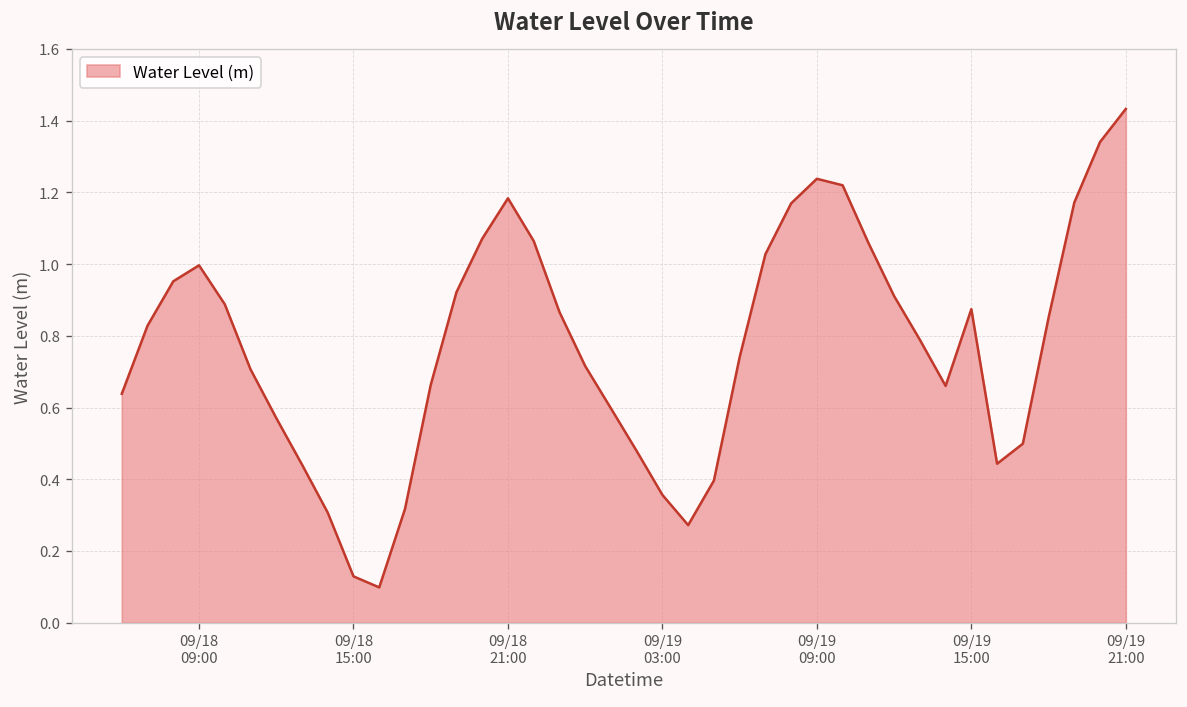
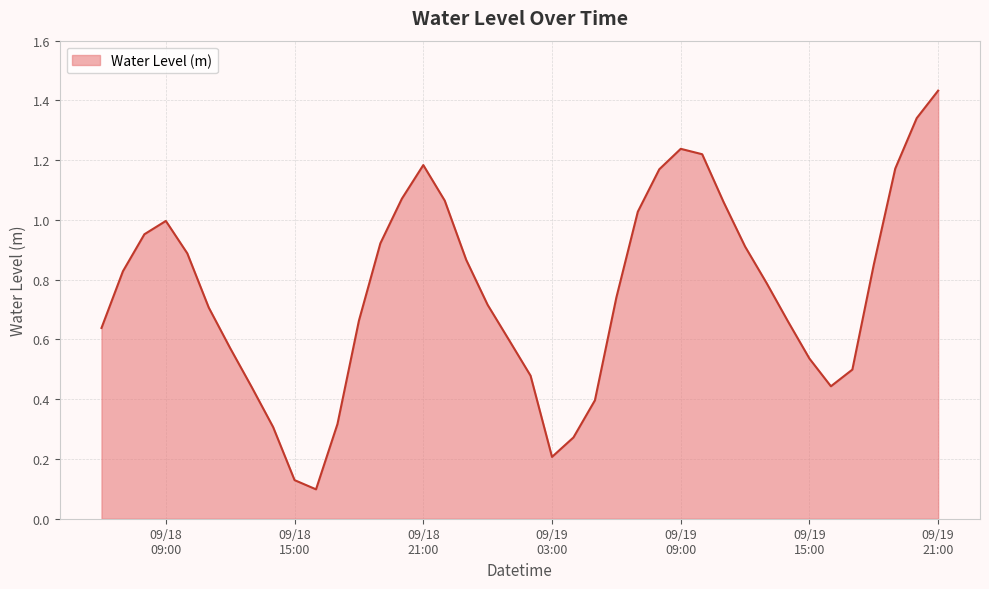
  {
    "09/18 09:00": 1.00,
    "09/18 15:00": 0.13,
    "09/18 21:00": 1.18,
-   "09/19 03:00": 0.36,
+   "09/19 03:00": 0.21,
    "09/19 09:00": 1.24,
-   "09/19 15:00": 0.87,
+   "09/19 15:00": 0.54,
    "09/19 21:00": 1.43
  }
